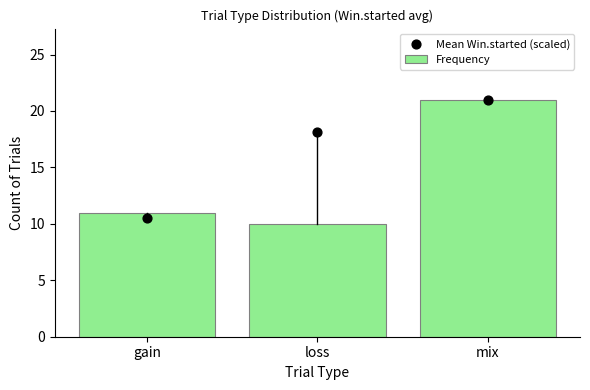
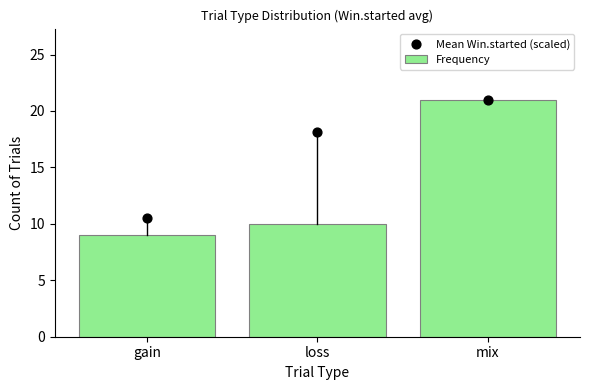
  {
    "Frequency": {
-     "gain": 11,
+     "gain": 9,
      "loss": 10,
      "mix": 21
    }
  }
